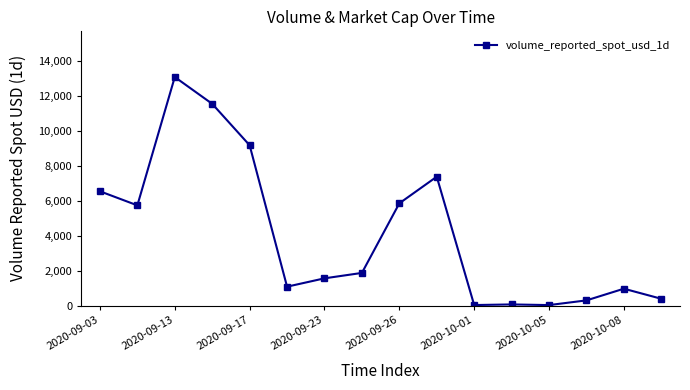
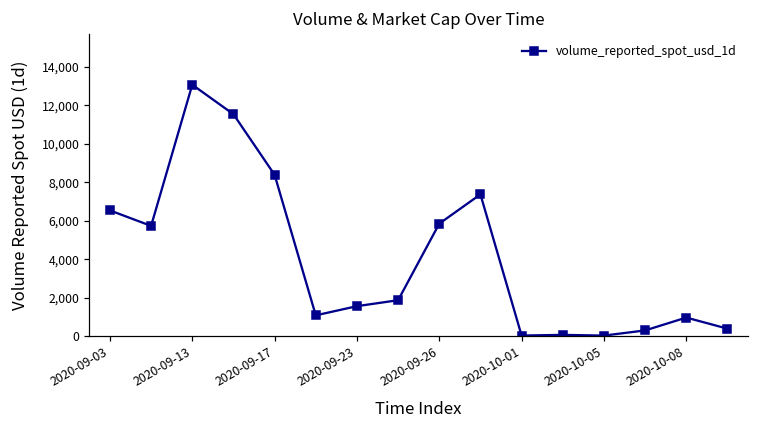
  {
    "2020-09-03": "6,500",
    "2020-09-13": "13,100",
-   "2020-09-17": "9,200",
+   "2020-09-17": "8,400",
    "2020-09-23": "1,600",
    "2020-09-26": "5,800",
    "2020-10-01": "0",
    "2020-10-05": "0",
    "2020-10-08": "1,000"
  }
